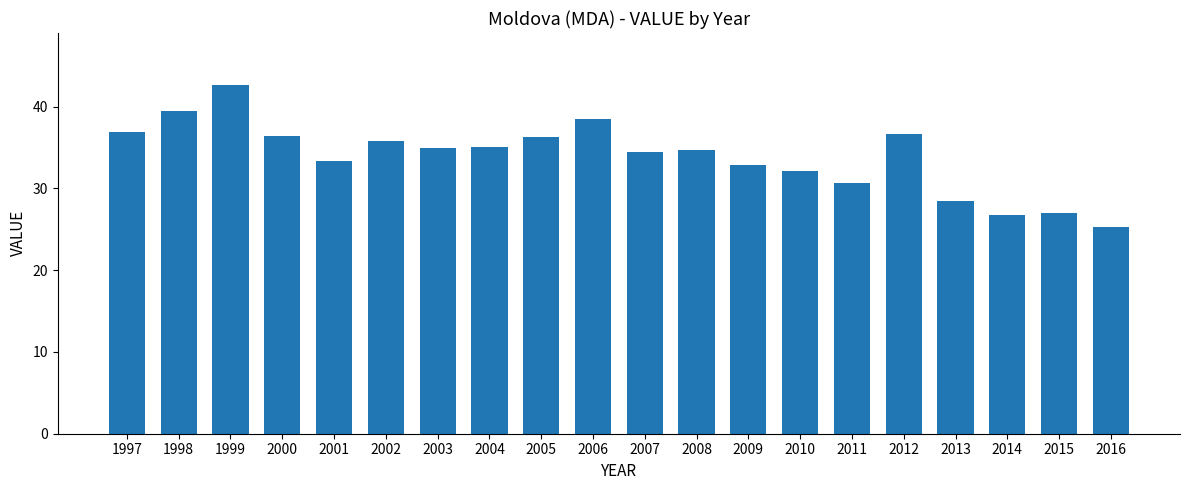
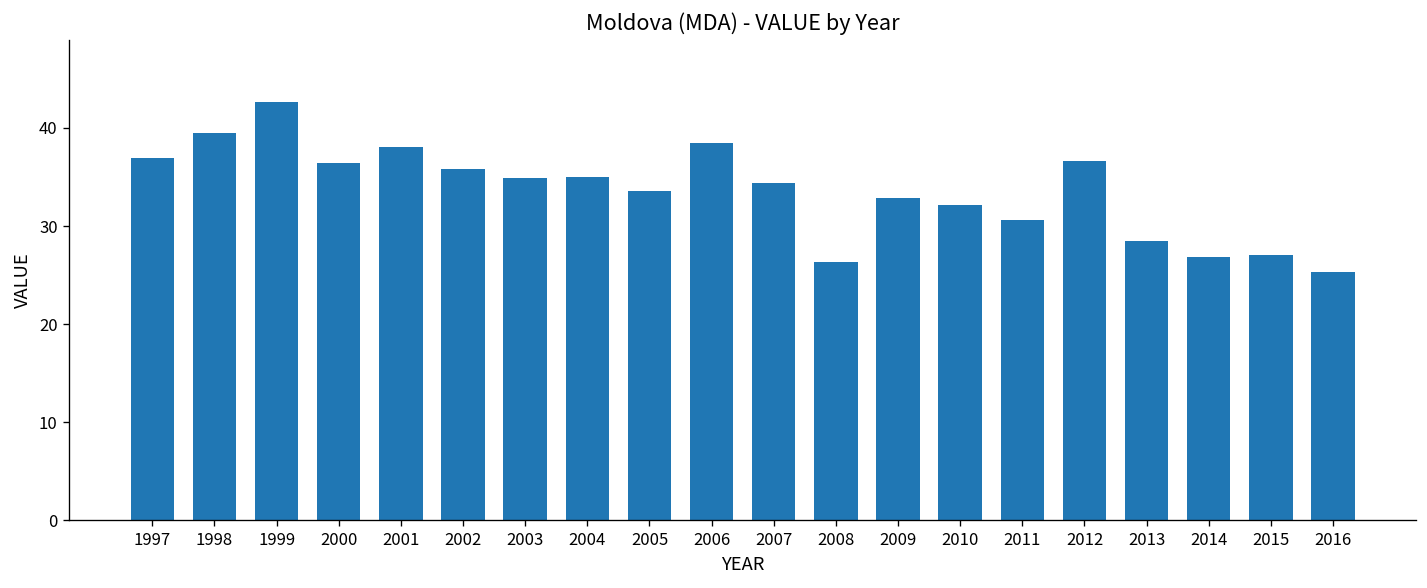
  {
    "1997": 37,
    "1998": 40,
    "1999": 43,
    "2000": 36,
-   "2001": 33,
+   "2001": 38,
    "2002": 36,
    "2003": 35,
    "2004": 35,
-   "2005": 36,
+   "2005": 34,
    "2006": 39,
    "2007": 34,
-   "2008": 35,
+   "2008": 26,
    "2009": 33,
    "2010": 32,
    "2011": 31,
    "2012": 37,
    "2013": 29,
    "2014": 27,
    "2015": 27,
    "2016": 25
  }
